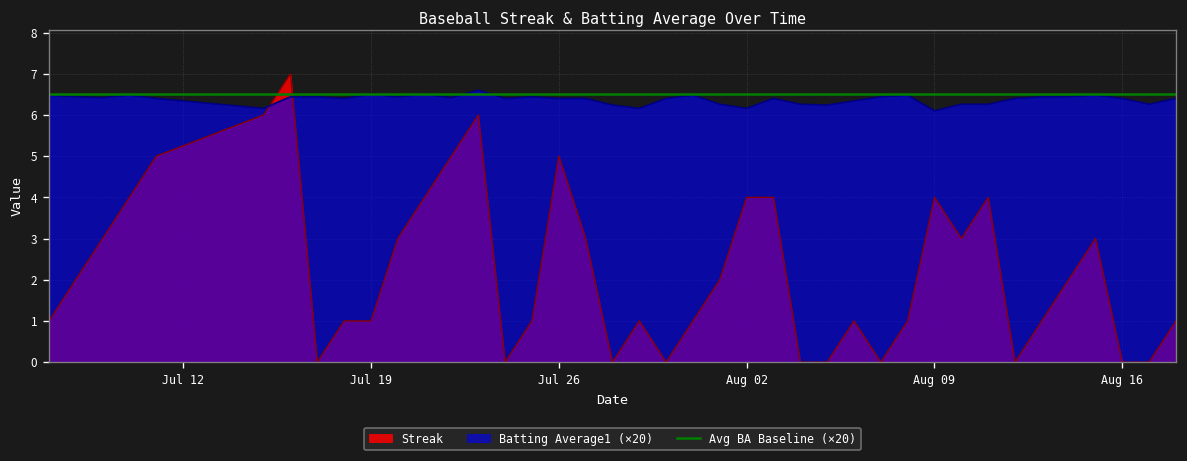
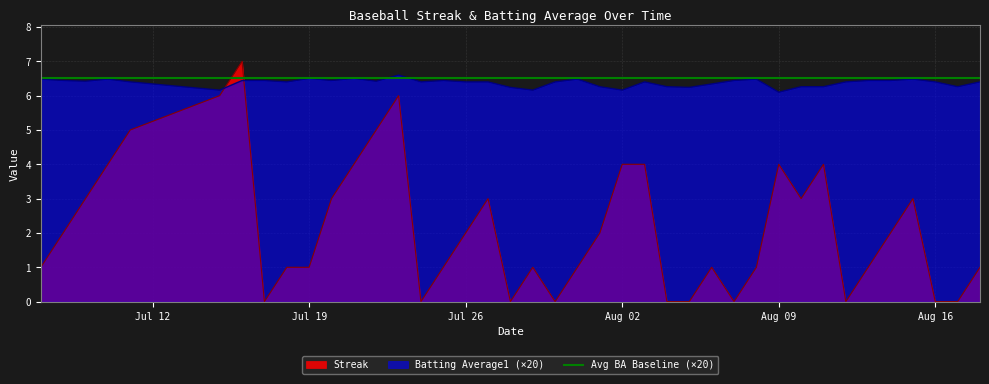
  {
    "Streak": {
      "Jul 19": 1,
-     "Jul 26": 5,
+     "Jul 26": 2,
      "Aug 02": 4,
      "Aug 09": 4,
      "Aug 16": 0
    },
    "Batting Average1 (×20)": {
      "Jul 26": 6.4,
      "Aug 02": 6.2,
      "Aug 09": 6.1,
      "Aug 16": 6.4
    },
    "Avg BA Baseline (×20)": {
      "Jul 26": 6.5,
      "Aug 02": 6.5,
      "Aug 09": 6.5,
      "Aug 16": 6.5
    }
  }
